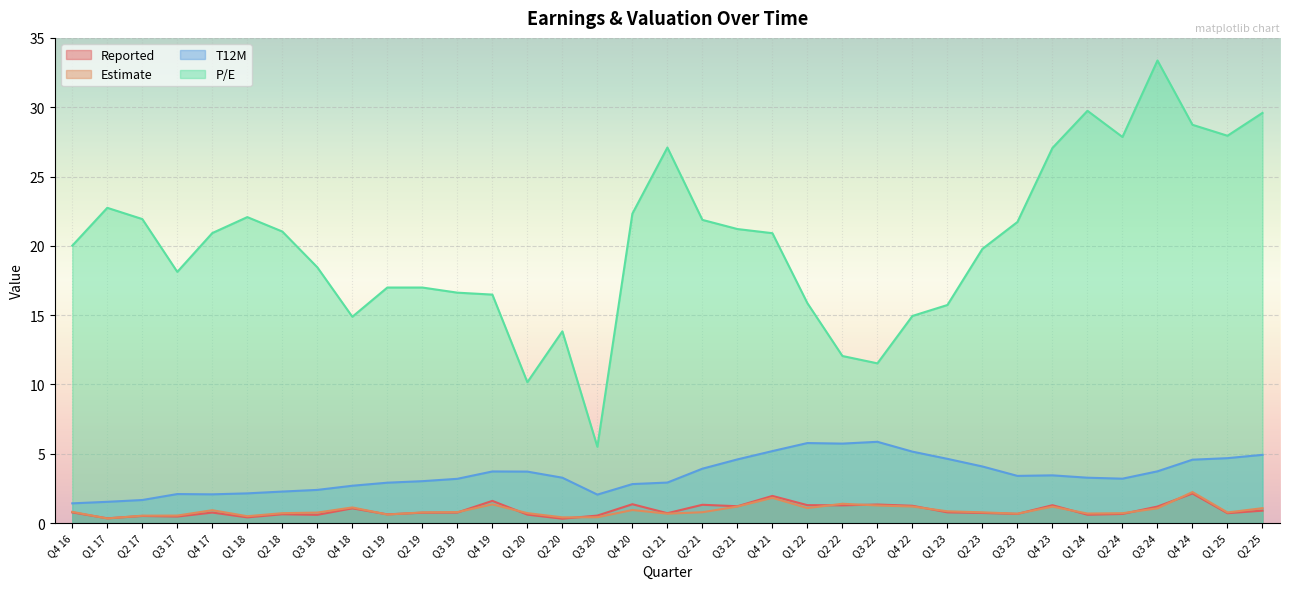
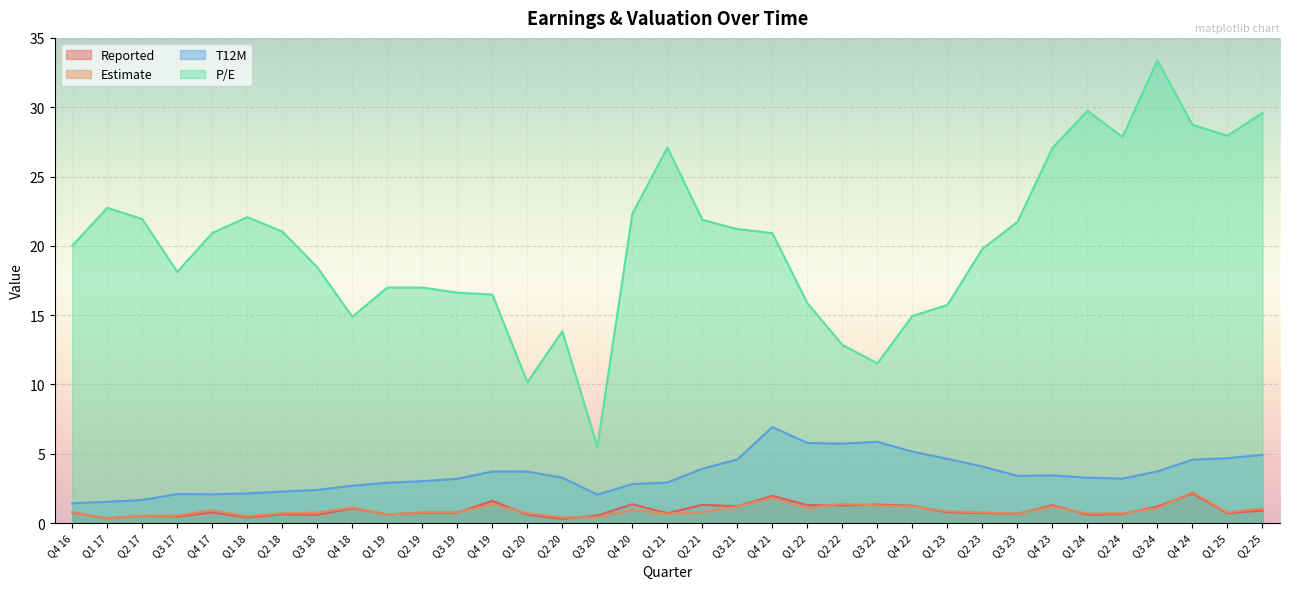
  {
    "T12M": {
      "Q4 16": 1.4,
      "Q1 17": 1.5,
      "Q2 17": 1.7,
      "Q3 17": 2.1,
      "Q4 17": 2.1,
      "Q1 18": 2.1,
      "Q2 18": 2.3,
      "Q3 18": 2.4,
      "Q4 18": 2.7,
      "Q1 19": 2.9,
      "Q2 19": 3.0,
      "Q3 19": 3.2,
      "Q4 19": 3.7,
      "Q1 20": 3.7,
      "Q2 20": 3.3,
      "Q3 20": 2.1,
      "Q4 20": 2.8,
      "Q1 21": 2.9,
      "Q2 21": 3.9,
      "Q3 21": 4.6,
-     "Q4 21": 5.2,
+     "Q4 21": 6.9,
      "Q1 22": 5.8,
      "Q2 22": 5.7,
      "Q3 22": 5.9,
      "Q4 22": 5.2,
      "Q1 23": 4.6,
      "Q2 23": 4.1,
      "Q3 23": 3.4,
      "Q4 23": 3.4,
      "Q1 24": 3.3,
      "Q2 24": 3.2,
      "Q3 24": 3.7,
      "Q4 24": 4.6,
      "Q1 25": 4.7,
      "Q2 25": 4.9
    },
    "P/E": {
      "Q4 16": 20.0,
      "Q1 17": 22.7,
      "Q2 17": 21.9,
      "Q3 17": 18.1,
      "Q4 17": 20.9,
      "Q1 18": 22.1,
      "Q2 18": 21.0,
      "Q3 18": 18.5,
      "Q4 18": 14.9,
      "Q1 19": 17.0,
      "Q2 19": 17.0,
      "Q3 19": 16.6,
      "Q4 19": 16.5,
      "Q1 20": 10.2,
      "Q2 20": 13.8,
      "Q3 20": 5.5,
      "Q4 20": 22.3,
      "Q1 21": 27.1,
      "Q2 21": 21.9,
      "Q3 21": 21.2,
      "Q4 21": 20.9,
      "Q1 22": 15.9,
-     "Q2 22": 12.1,
+     "Q2 22": 12.9,
      "Q3 22": 11.5,
      "Q4 22": 14.9,
      "Q1 23": 15.7,
      "Q2 23": 19.8,
      "Q3 23": 21.7,
      "Q4 23": 27.1,
      "Q1 24": 29.7,
      "Q2 24": 27.9,
      "Q3 24": 33.4,
      "Q4 24": 28.7,
      "Q1 25": 27.9,
      "Q2 25": 29.6
    }
  }
